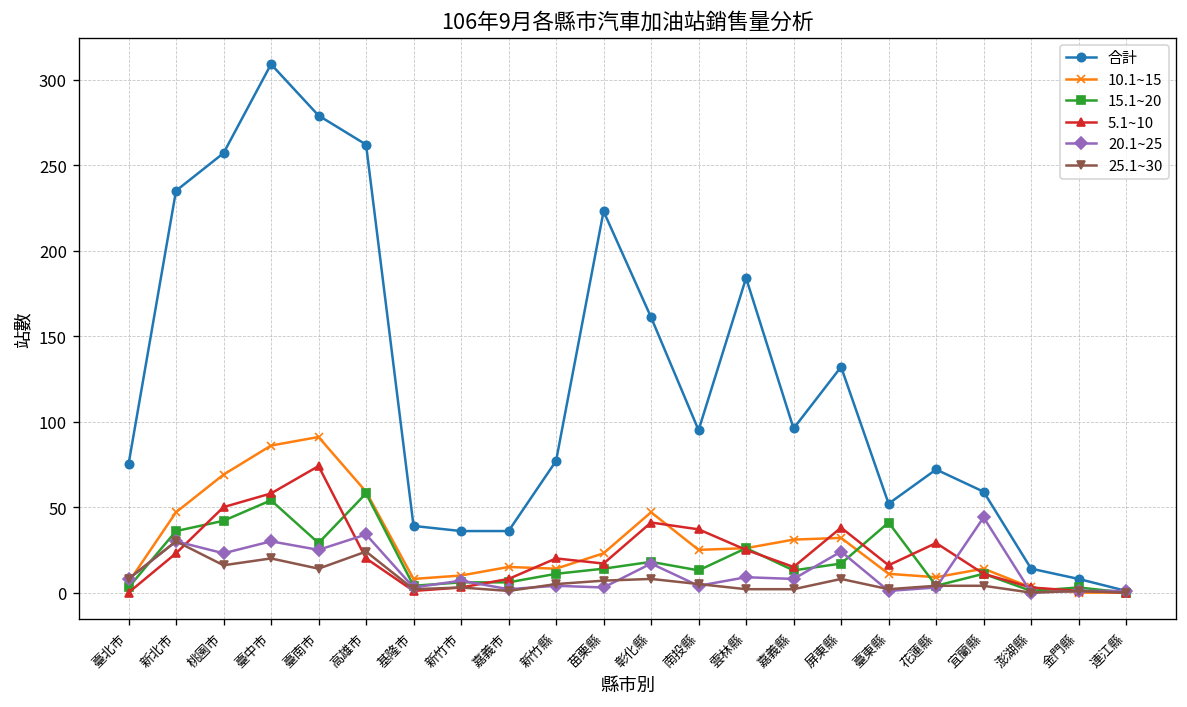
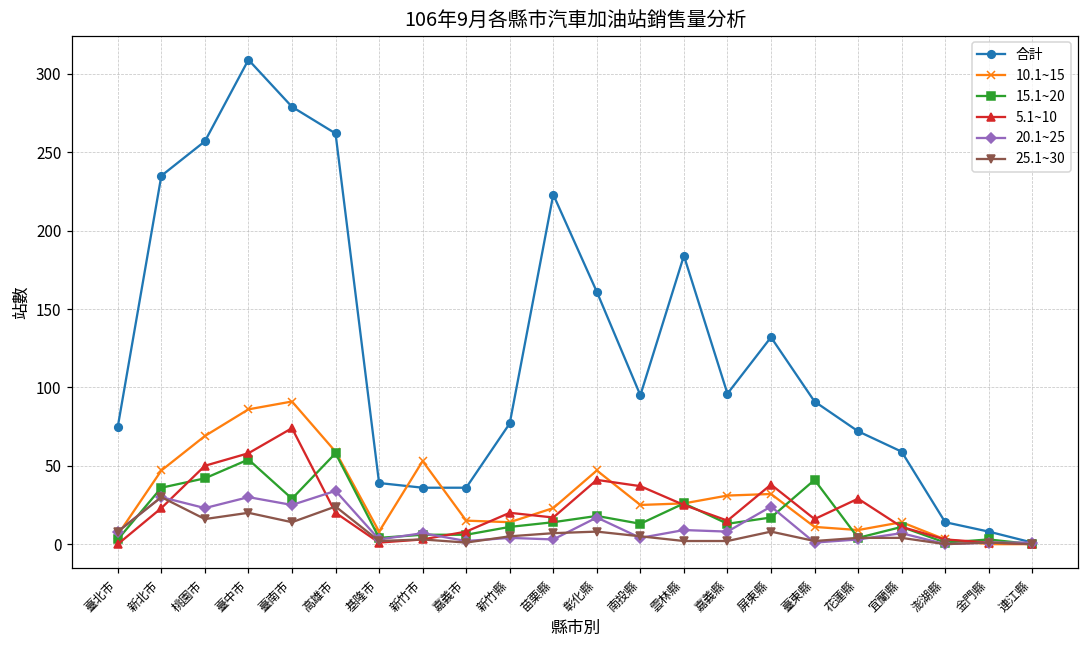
  {
    "合計": {
      "臺北市": 75,
      "新北市": 235,
      "桃園市": 257,
      "臺中市": 309,
      "臺南市": 279,
      "高雄市": 262,
      "基隆市": 39,
      "新竹市": 36,
      "嘉義市": 36,
      "新竹縣": 77,
      "苗栗縣": 223,
      "彰化縣": 161,
      "南投縣": 95,
      "雲林縣": 184,
      "嘉義縣": 96,
      "屏東縣": 132,
-     "臺東縣": 52,
+     "臺東縣": 91,
      "花蓮縣": 72,
      "宜蘭縣": 59,
      "澎湖縣": 14,
      "金門縣": 8
    },
    "10.1~15": {
      "臺北市": 6,
      "新北市": 47,
      "桃園市": 69,
      "臺中市": 86,
      "臺南市": 91,
      "基隆市": 8,
-     "新竹市": 10,
+     "新竹市": 53,
      "嘉義市": 15,
      "新竹縣": 14,
      "苗栗縣": 23,
      "彰化縣": 47,
      "南投縣": 25,
      "嘉義縣": 31,
      "屏東縣": 32,
      "臺東縣": 11,
      "花蓮縣": 9,
      "宜蘭縣": 14
    },
    "15.1~20": {
      "臺北市": 3,
      "新北市": 36,
      "桃園市": 42,
      "臺中市": 54,
      "臺南市": 29,
      "嘉義市": 6,
      "新竹縣": 11,
      "苗栗縣": 14,
      "南投縣": 13,
      "嘉義縣": 13,
      "屏東縣": 17,
      "臺東縣": 41,
      "金門縣": 3
    },
    "5.1~10": {
      "臺北市": 0,
      "新北市": 23,
      "桃園市": 50,
      "臺中市": 58,
      "臺南市": 74,
      "高雄市": 20,
      "嘉義市": 8,
      "新竹縣": 20,
      "苗栗縣": 17,
      "彰化縣": 41,
      "南投縣": 37,
      "嘉義縣": 15,
      "屏東縣": 38,
      "臺東縣": 16,
      "花蓮縣": 29
    },
    "20.1~25": {
      "桃園市": 23,
      "臺中市": 30,
      "臺南市": 25,
      "高雄市": 34,
      "苗栗縣": 3,
      "雲林縣": 9,
      "嘉義縣": 8,
      "屏東縣": 24,
-     "宜蘭縣": 44
+     "宜蘭縣": 7
    },
    "25.1~30": {
      "桃園市": 16,
      "臺中市": 20,
      "臺南市": 14,
      "高雄市": 24,
      "苗栗縣": 7,
      "彰化縣": 8,
      "雲林縣": 2,
      "嘉義縣": 2,
      "屏東縣": 8,
      "宜蘭縣": 4
    }
  }
